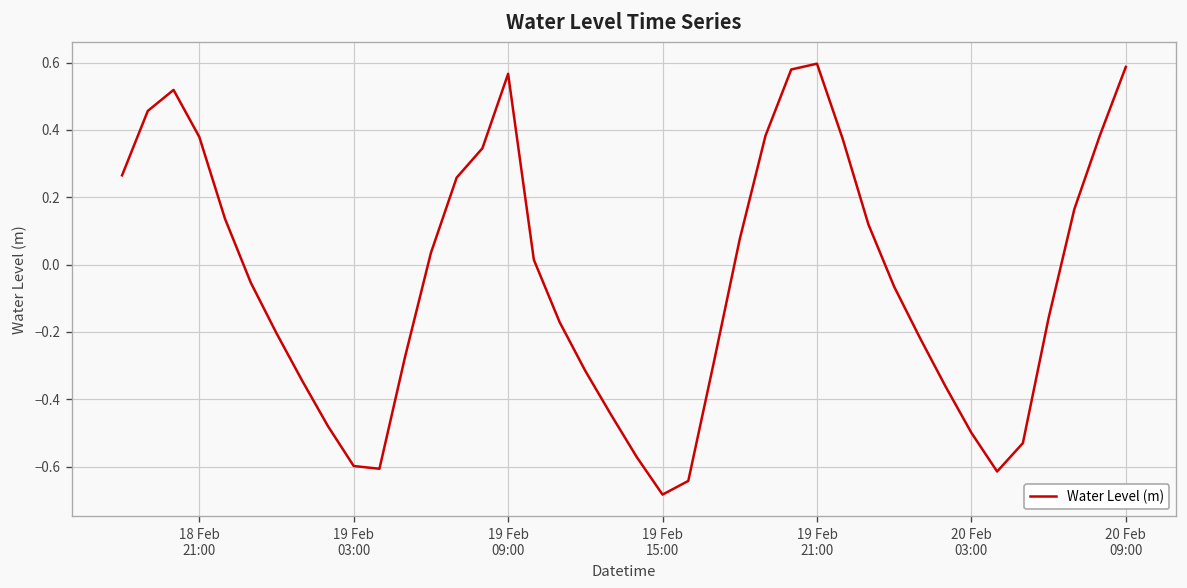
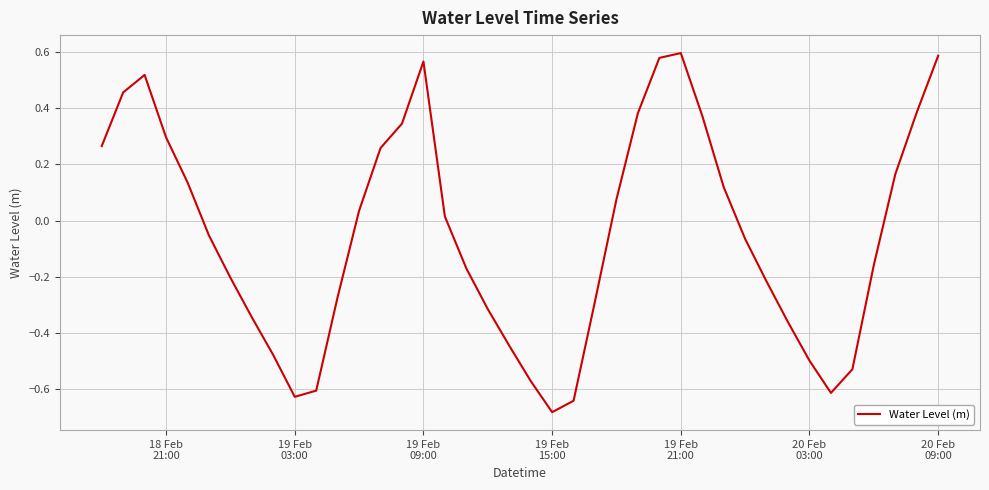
  {
-   "18 Feb 21:00": 0.38,
-   "19 Feb 03:00": -0.60,
+   "18 Feb 21:00": 0.30,
+   "19 Feb 03:00": -0.63,
    "19 Feb 09:00": 0.57,
    "19 Feb 15:00": -0.68,
    "19 Feb 21:00": 0.60,
    "20 Feb 03:00": -0.50,
    "20 Feb 09:00": 0.59
  }
